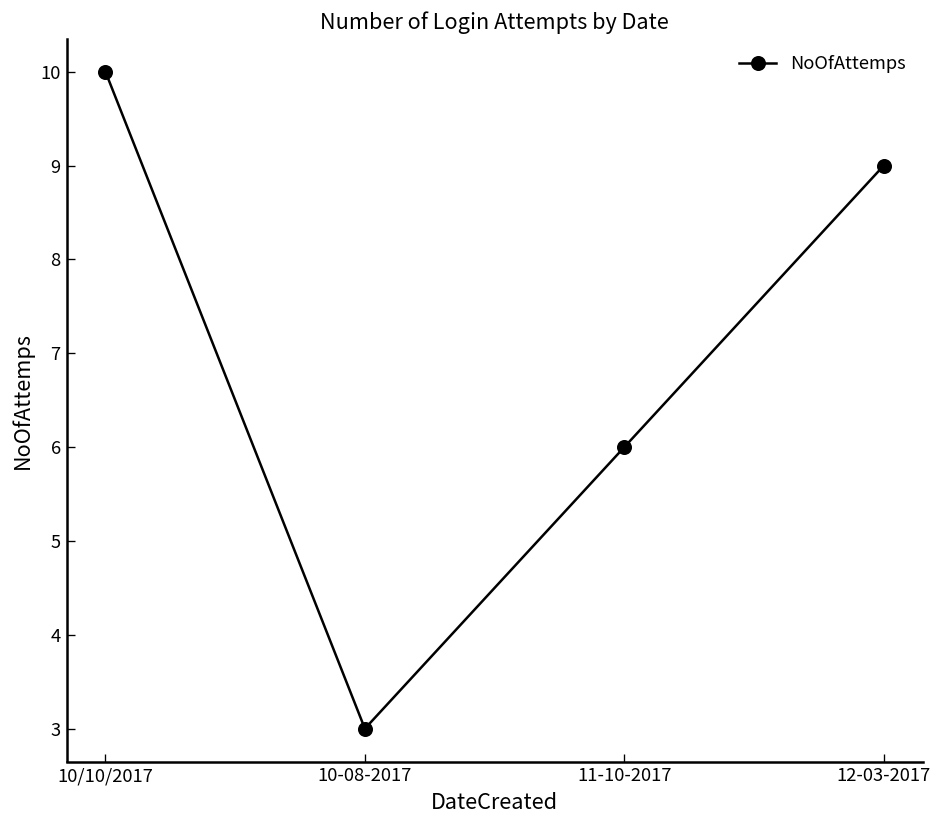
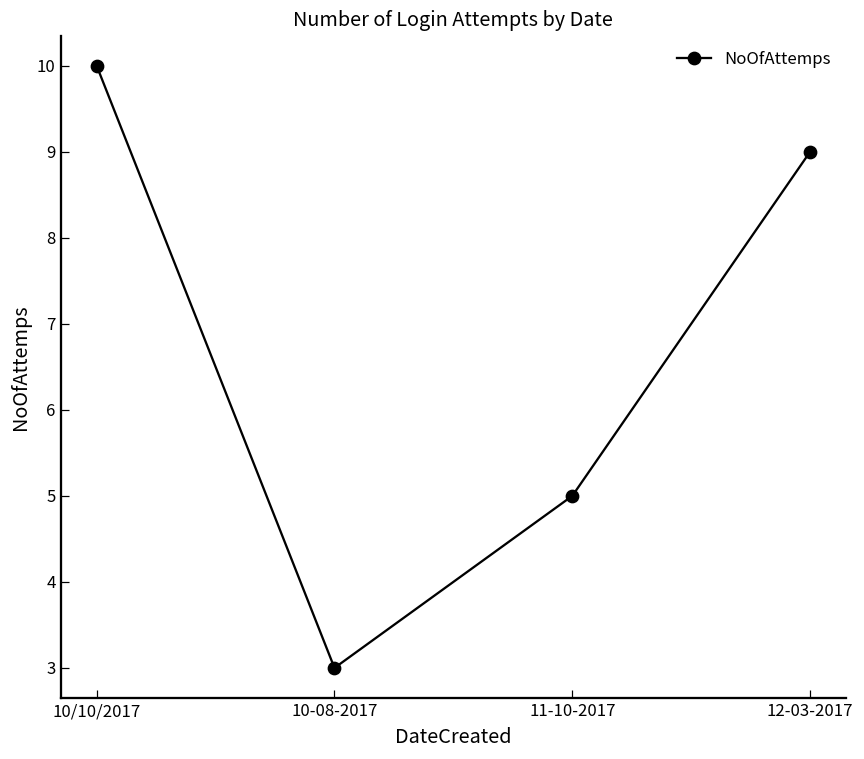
  {
    "10/10/2017": 10,
    "10-08-2017": 3,
-   "11-10-2017": 6,
+   "11-10-2017": 5,
    "12-03-2017": 9
  }
